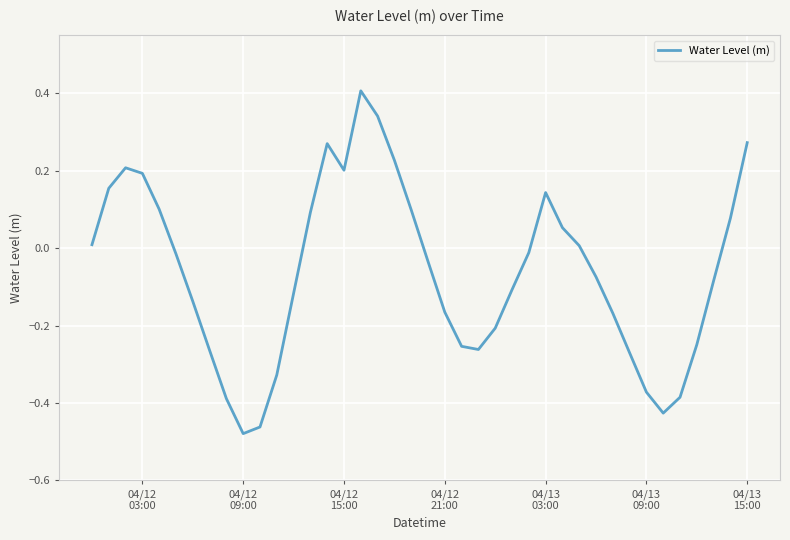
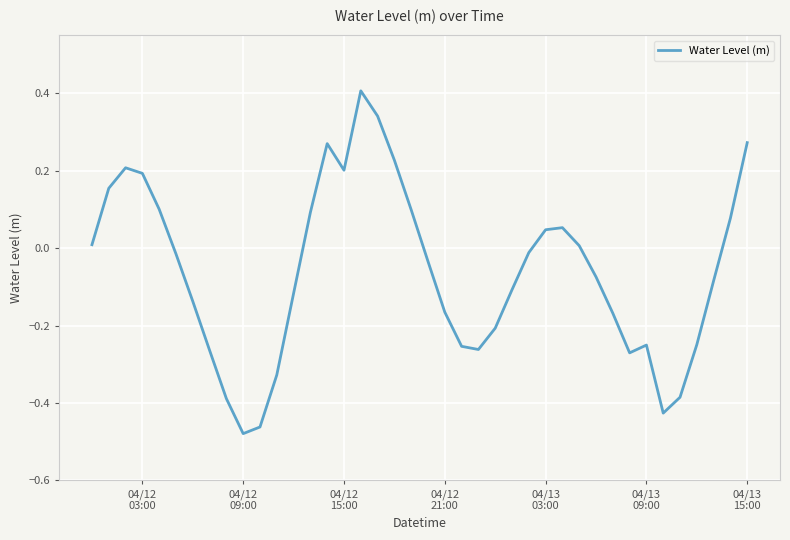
  {
    "04/12 03:00": 0.19,
    "04/12 09:00": -0.48,
    "04/12 15:00": 0.20,
    "04/12 21:00": -0.17,
-   "04/13 03:00": 0.14,
-   "04/13 09:00": -0.37,
+   "04/13 03:00": 0.05,
+   "04/13 09:00": -0.25,
    "04/13 15:00": 0.27
  }
